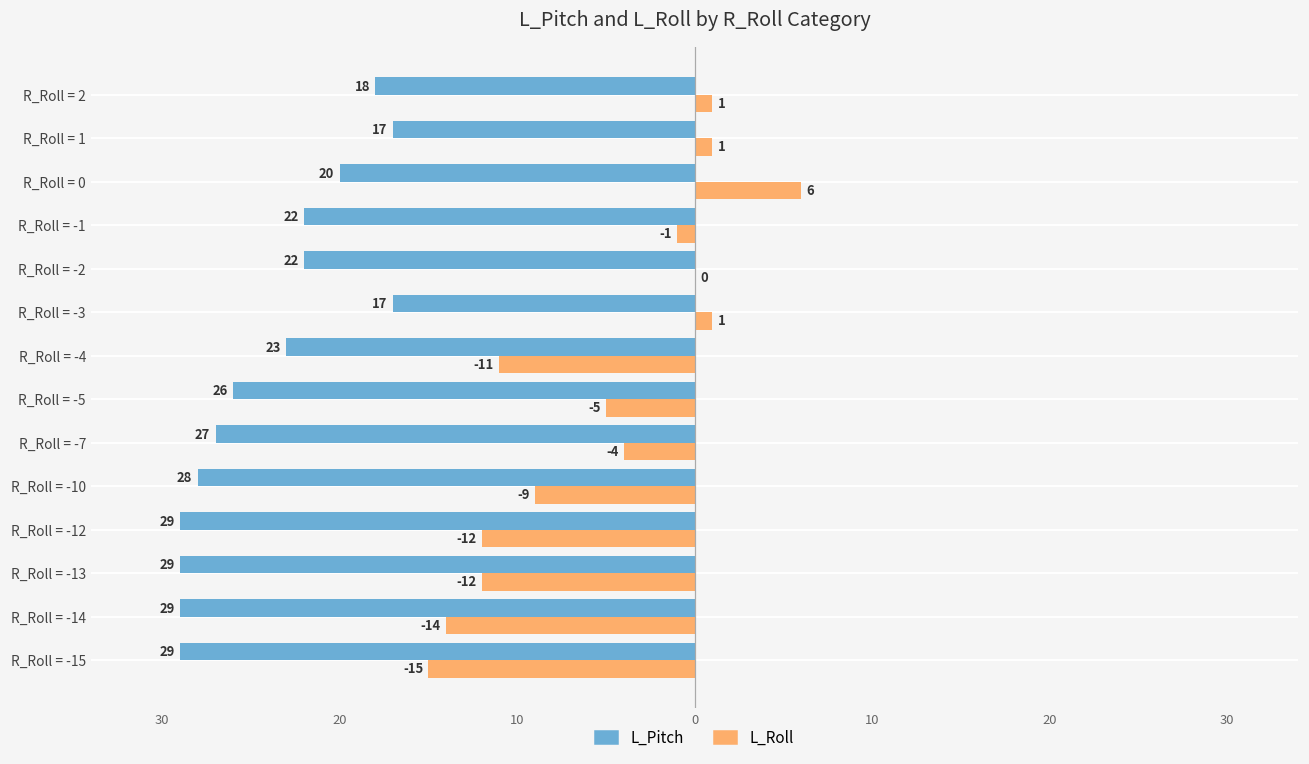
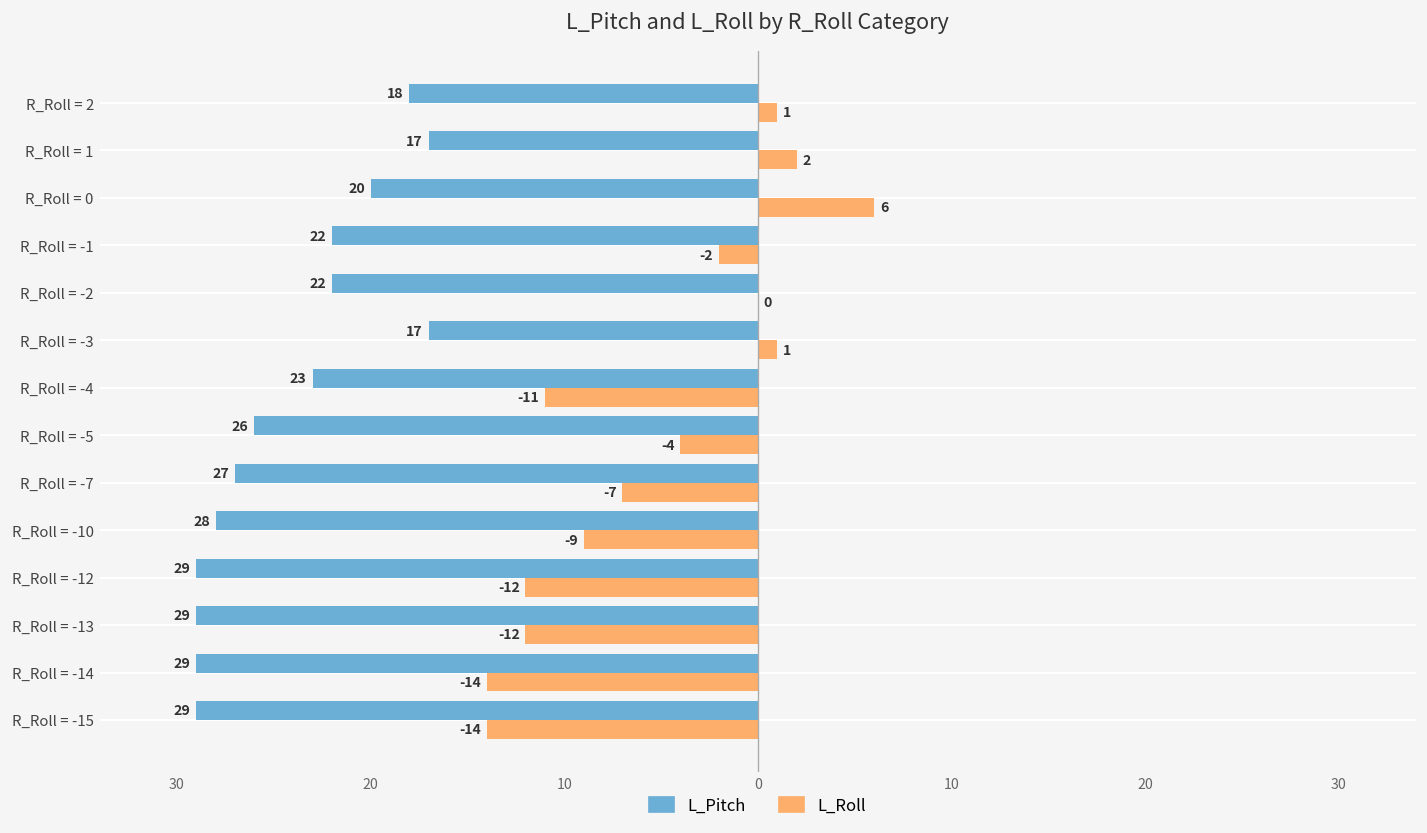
  {
    "L_Roll": {
      "R_Roll = 2": 1,
-     "R_Roll = 1": 1,
+     "R_Roll = 1": 2,
      "R_Roll = 0": 6,
-     "R_Roll = -1": -1,
+     "R_Roll = -1": -2,
      "R_Roll = -2": 0,
      "R_Roll = -3": 1,
      "R_Roll = -4": -11,
-     "R_Roll = -5": -5,
-     "R_Roll = -7": -4,
+     "R_Roll = -5": -4,
+     "R_Roll = -7": -7,
      "R_Roll = -10": -9,
      "R_Roll = -12": -12,
      "R_Roll = -13": -12,
      "R_Roll = -14": -14,
-     "R_Roll = -15": -15
+     "R_Roll = -15": -14
    }
  }
